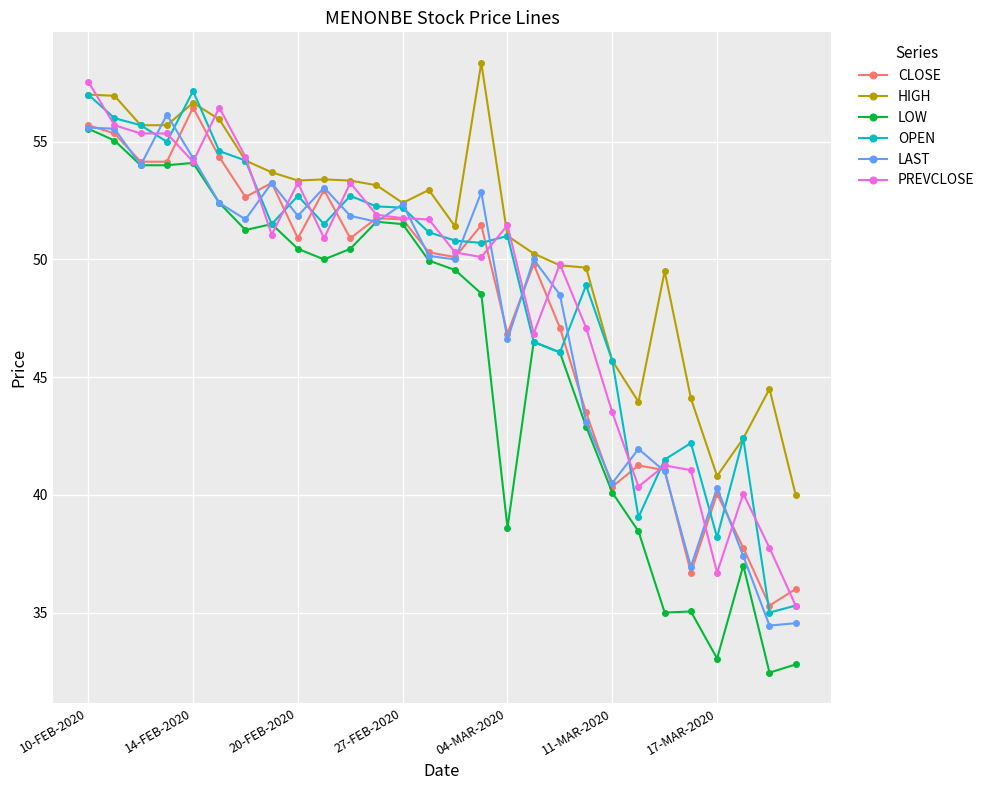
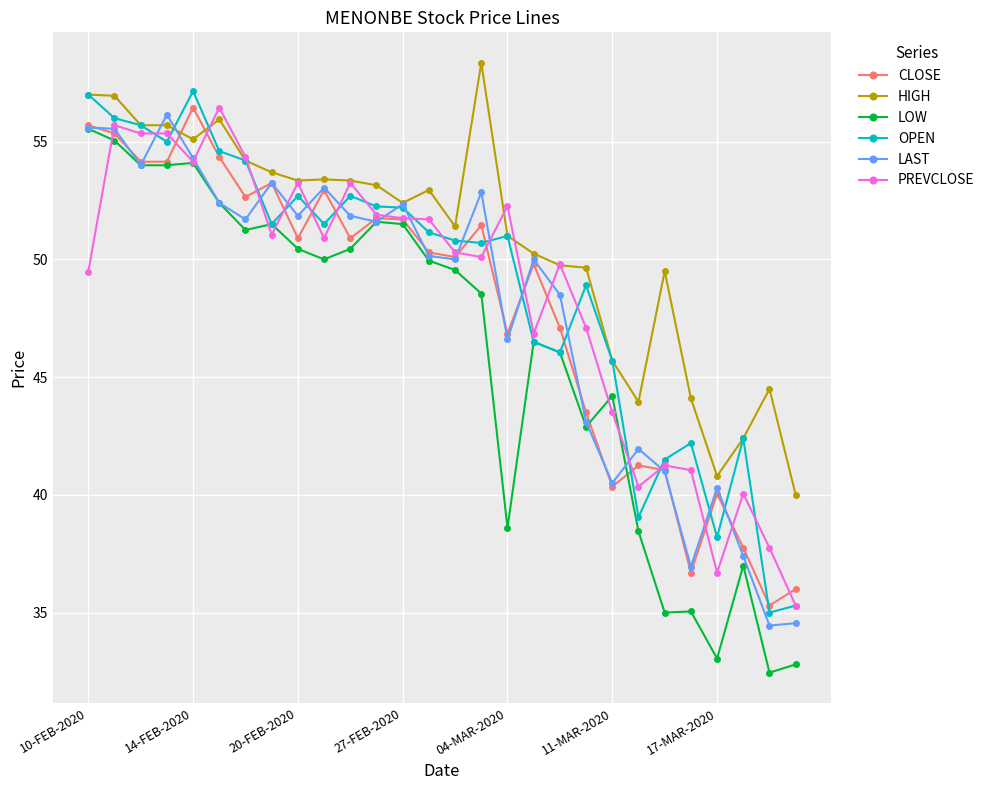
  {
    "CLOSE": {
      "14-FEB-2020": 56.5,
      "20-FEB-2020": 50.9,
      "04-MAR-2020": 46.9,
      "11-MAR-2020": 40.4,
      "17-MAR-2020": 40.1
    },
    "HIGH": {
-     "14-FEB-2020": 56.7,
+     "14-FEB-2020": 55.1,
      "17-MAR-2020": 40.8
    },
    "LOW": {
      "20-FEB-2020": 50.5,
      "27-FEB-2020": 51.5,
      "04-MAR-2020": 38.6,
-     "11-MAR-2020": 40.1,
+     "11-MAR-2020": 44.2,
      "17-MAR-2020": 33.1
    },
    "OPEN": {
      "14-FEB-2020": 57.2,
      "20-FEB-2020": 52.7,
      "27-FEB-2020": 52.2,
      "17-MAR-2020": 38.2
    },
    "LAST": {
      "14-FEB-2020": 54.3,
      "20-FEB-2020": 51.9,
      "04-MAR-2020": 46.6,
      "11-MAR-2020": 40.5,
      "17-MAR-2020": 40.3
    },
    "PREVCLOSE": {
-     "10-FEB-2020": 57.6,
-     "04-MAR-2020": 51.5,
+     "10-FEB-2020": 49.5,
+     "04-MAR-2020": 52.3,
      "11-MAR-2020": 43.5,
      "17-MAR-2020": 36.7
    }
  }
